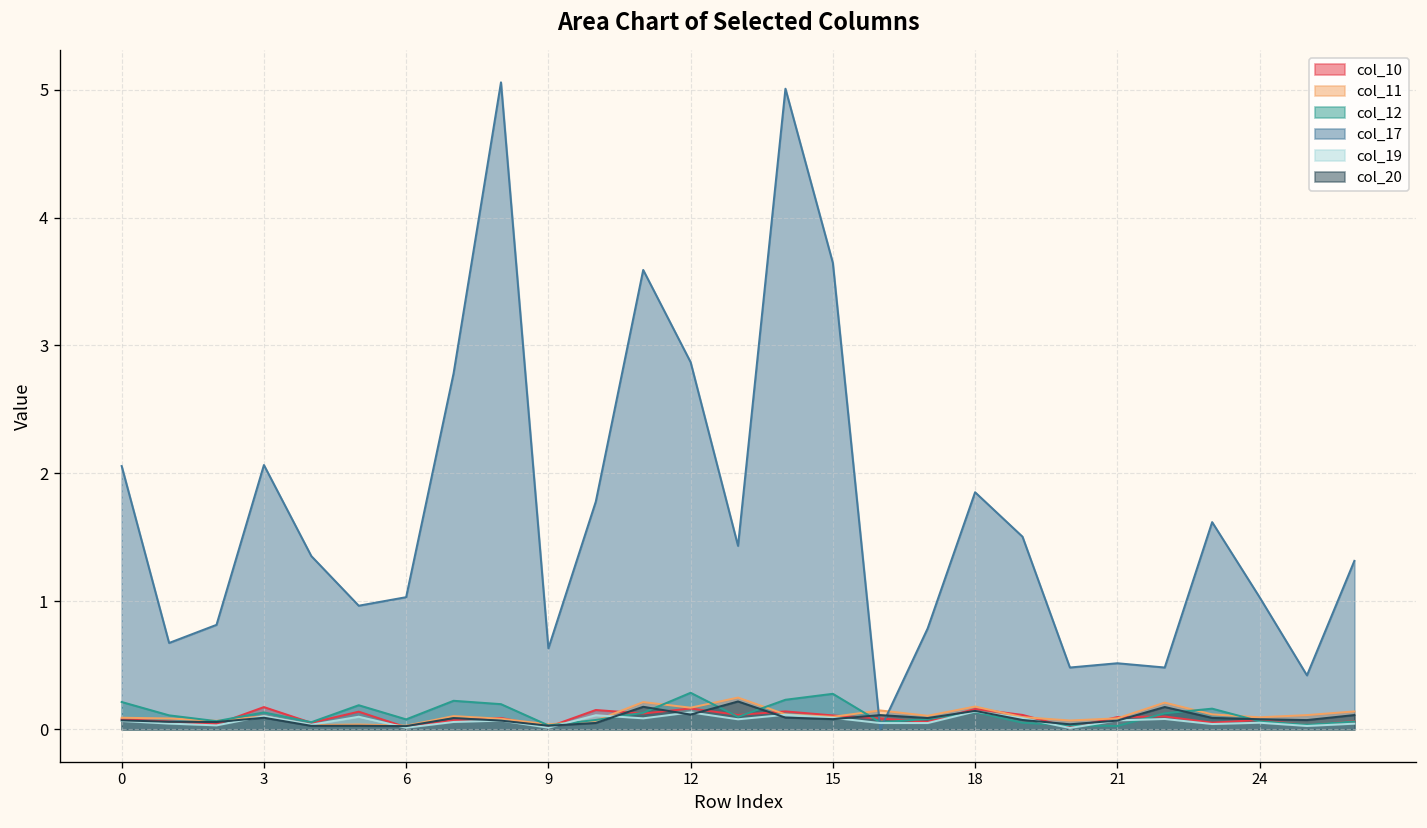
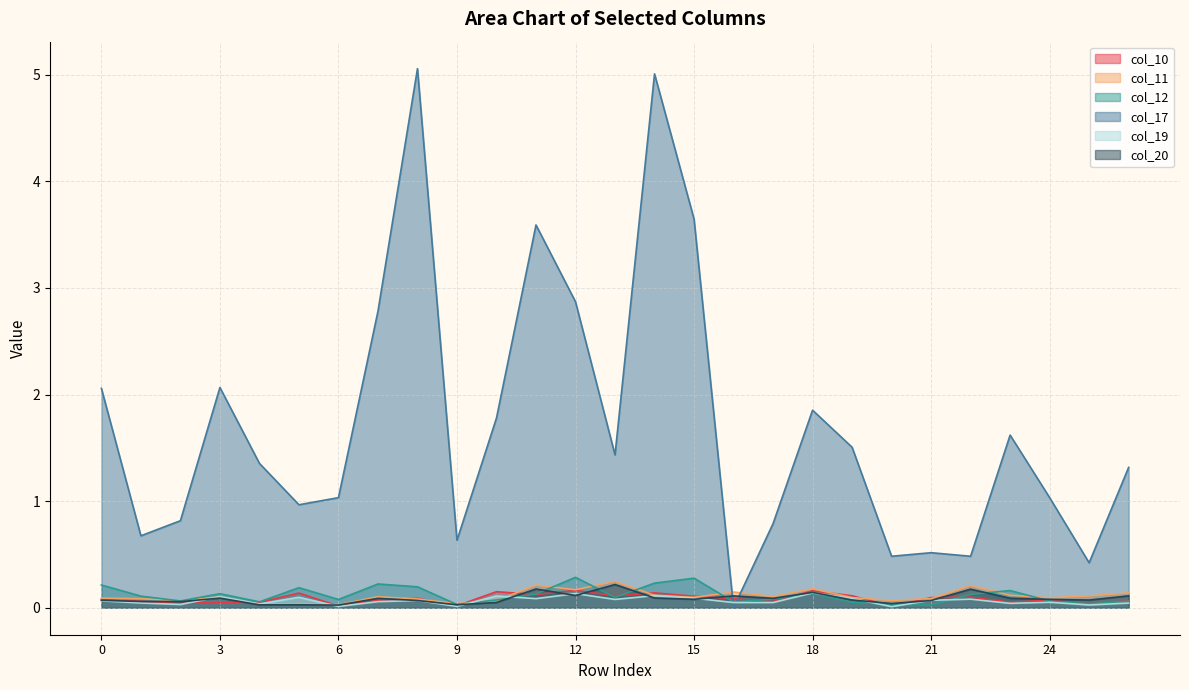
  {
    "col_10": {
-     "3": 0.17
+     "3": 0.05
    }
  }
